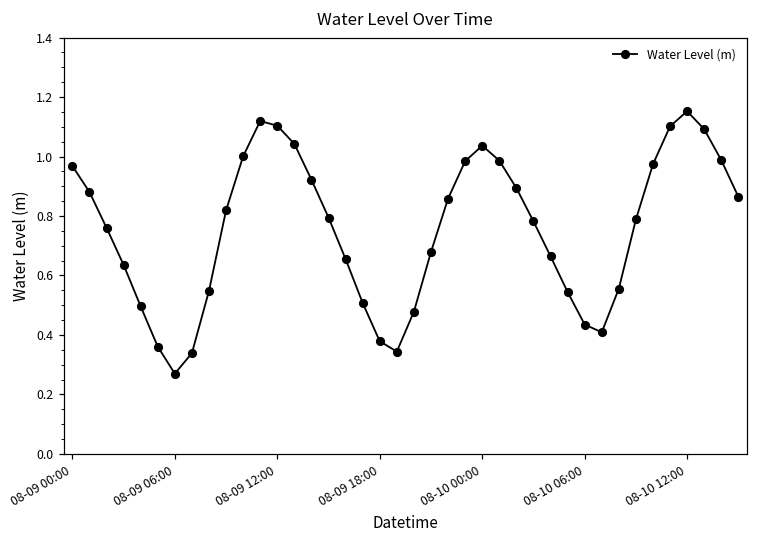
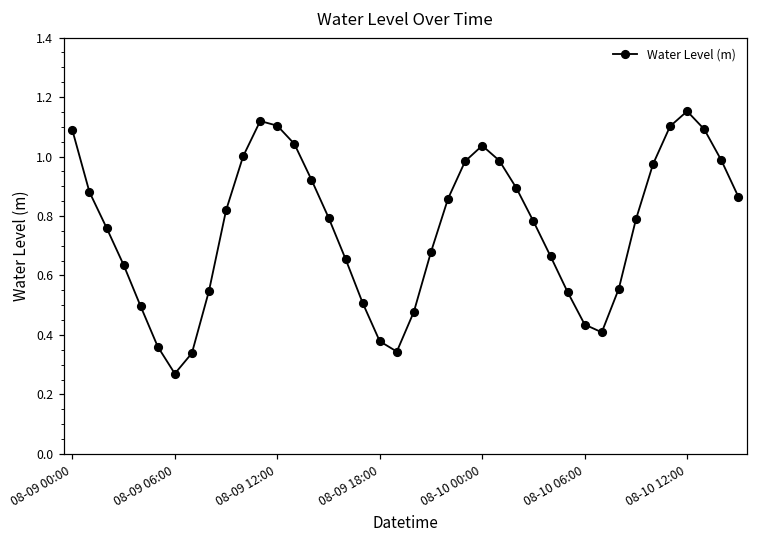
  {
-   "08-09 00:00": 0.97,
+   "08-09 00:00": 1.09,
    "08-09 06:00": 0.27,
    "08-09 12:00": 1.10,
    "08-09 18:00": 0.38,
    "08-10 00:00": 1.04,
    "08-10 06:00": 0.44,
    "08-10 12:00": 1.15
  }
